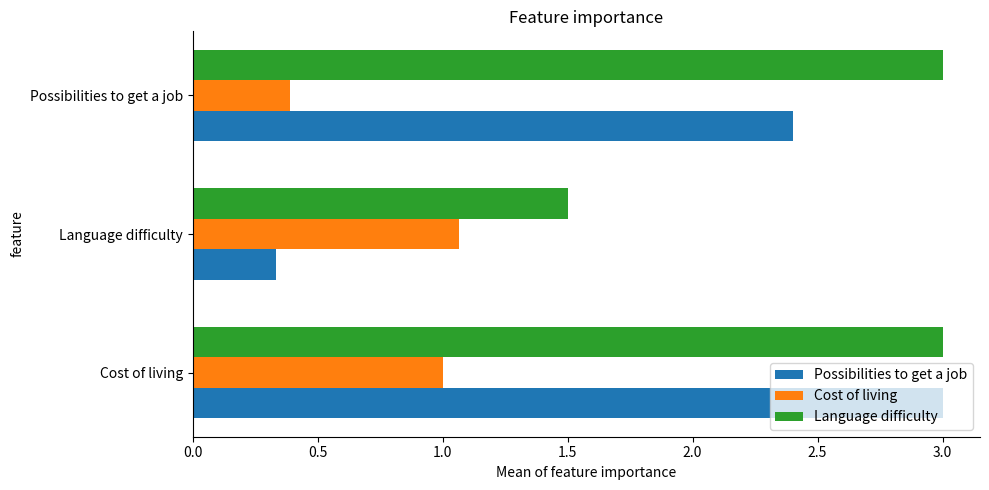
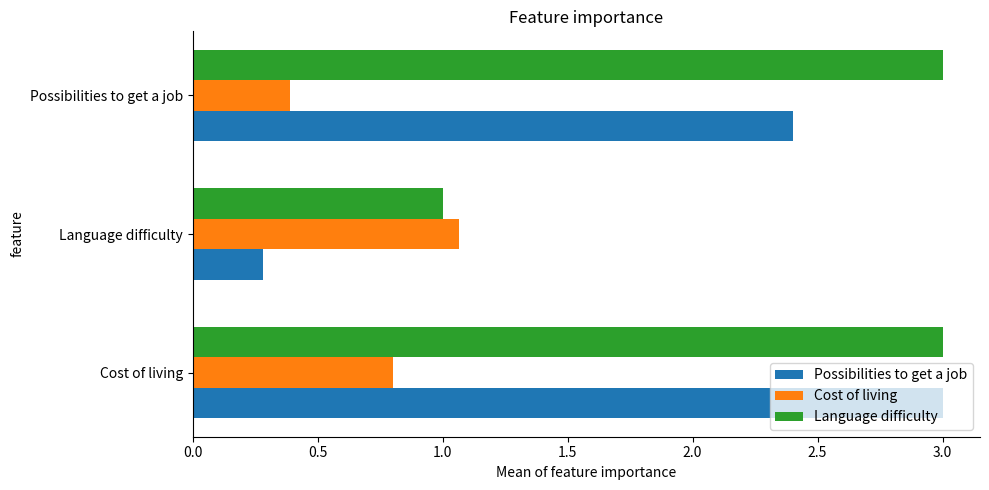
  {
    "Possibilities to get a job": {
      "Possibilities to get a job": 2.40,
-     "Language difficulty": 0.33
+     "Language difficulty": 0.28
    },
    "Cost of living": {
      "Possibilities to get a job": 0.39,
      "Language difficulty": 1.07,
-     "Cost of living": 1.0
+     "Cost of living": 0.8
    },
    "Language difficulty": {
      "Possibilities to get a job": 3.0,
-     "Language difficulty": 1.5,
+     "Language difficulty": 1.0,
      "Cost of living": 3.0
    }
  }
